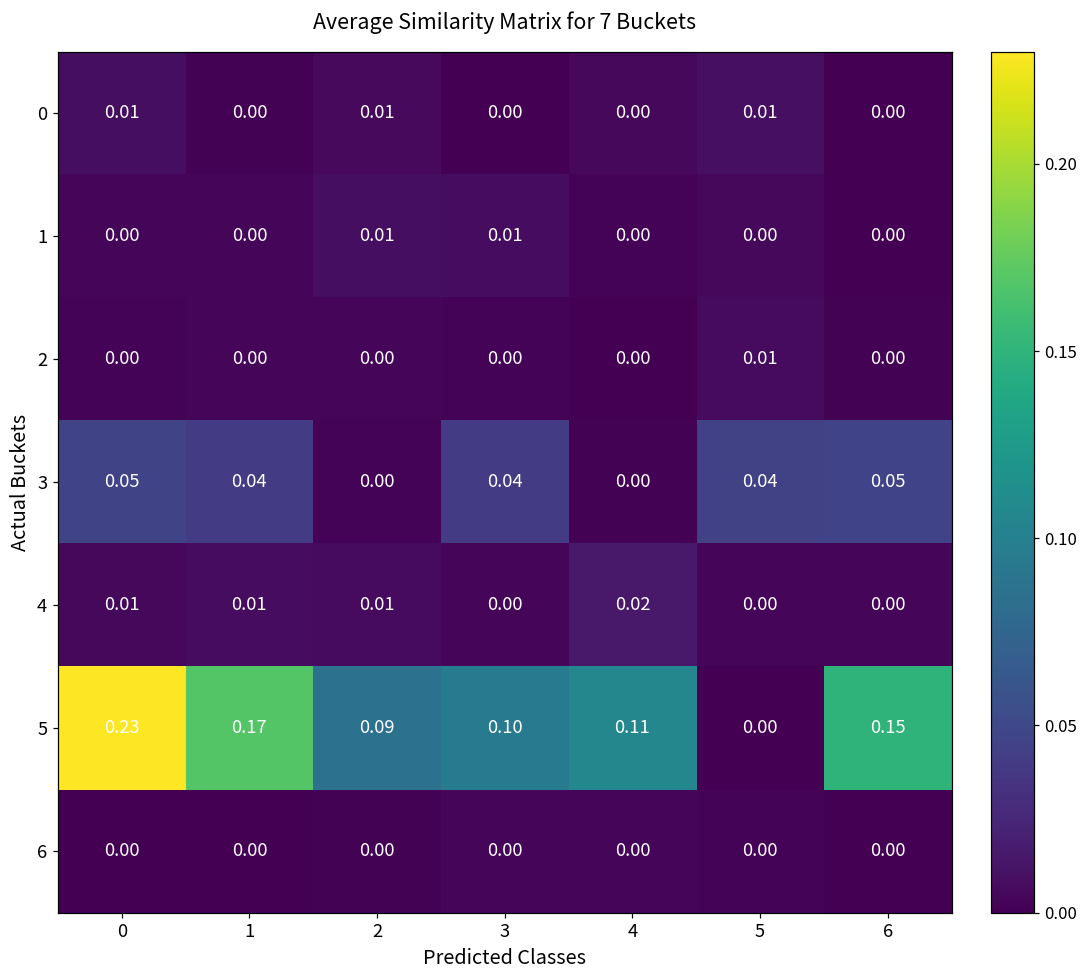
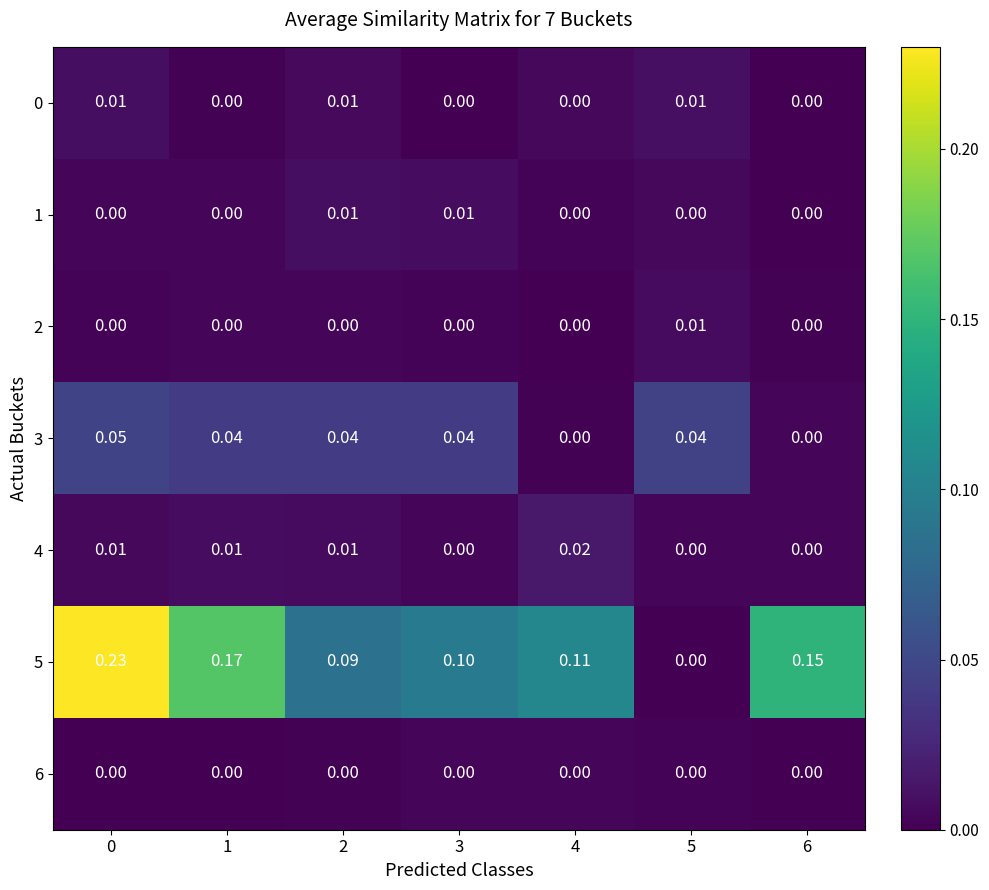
  {
    "0": {
      "0": 0.01,
      "1": 0.00,
      "2": 0.01,
      "3": 0.00,
      "4": 0.00,
      "5": 0.01,
      "6": 0.00
    },
    "1": {
      "0": 0.00,
      "1": 0.00,
      "2": 0.01,
      "3": 0.01,
      "4": 0.00,
      "5": 0.00,
      "6": 0.00
    },
    "2": {
      "0": 0.00,
      "1": 0.00,
      "2": 0.00,
      "3": 0.00,
      "4": 0.00,
      "5": 0.01,
      "6": 0.00
    },
    "3": {
      "0": 0.05,
      "1": 0.04,
-     "2": 0.00,
+     "2": 0.04,
      "3": 0.04,
      "4": 0.00,
      "5": 0.04,
-     "6": 0.05
+     "6": 0.00
    },
    "4": {
      "0": 0.01,
      "1": 0.01,
      "2": 0.01,
      "3": 0.00,
      "4": 0.02,
      "5": 0.00,
      "6": 0.00
    },
    "5": {
      "0": 0.23,
      "1": 0.17,
      "2": 0.09,
      "3": 0.10,
      "4": 0.11,
      "5": 0.00,
      "6": 0.15
    },
    "6": {
      "0": 0.00,
      "1": 0.00,
      "2": 0.00,
      "3": 0.00,
      "4": 0.00,
      "5": 0.00,
      "6": 0.00
    }
  }
